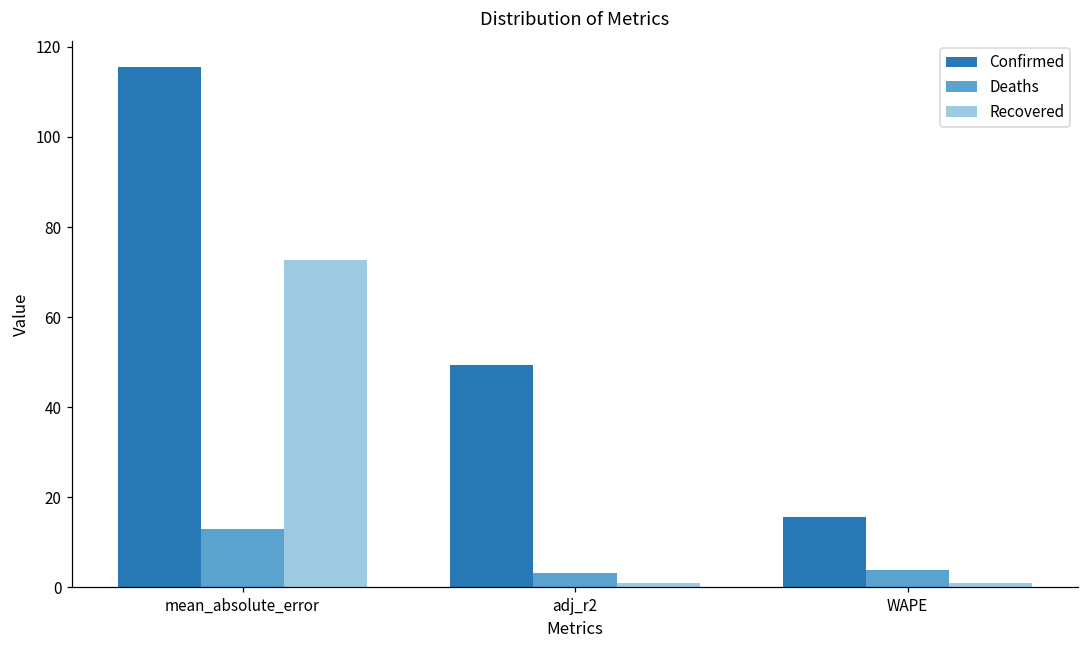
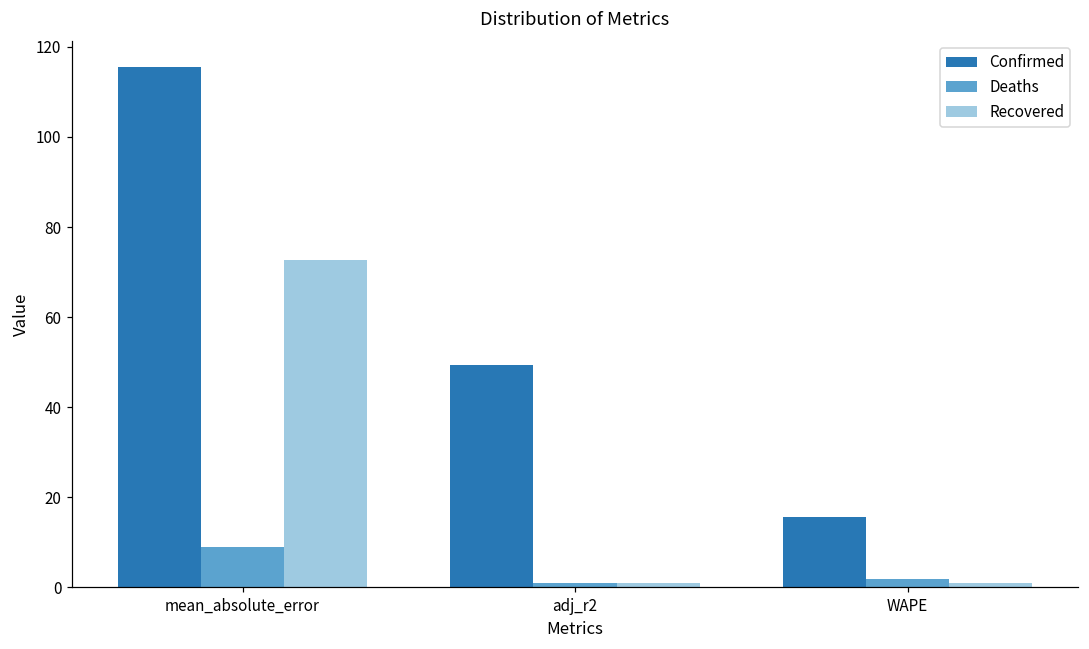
  {
    "Confirmed": {
      "mean_absolute_error": 116,
      "adj_r2": 49,
      "WAPE": 15
    },
    "Deaths": {
-     "mean_absolute_error": 13,
-     "adj_r2": 3,
-     "WAPE": 4
+     "mean_absolute_error": 9,
+     "adj_r2": 1,
+     "WAPE": 2
    },
    "Recovered": {
      "mean_absolute_error": 73,
      "adj_r2": 1,
      "WAPE": 1
    }
  }
